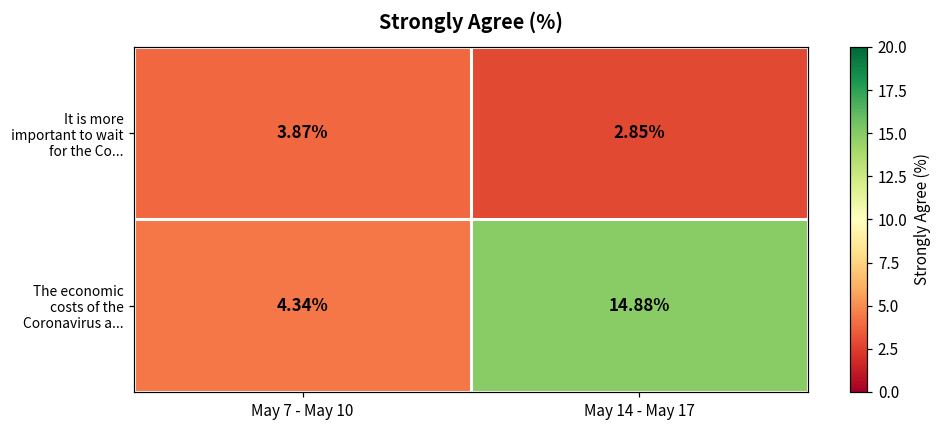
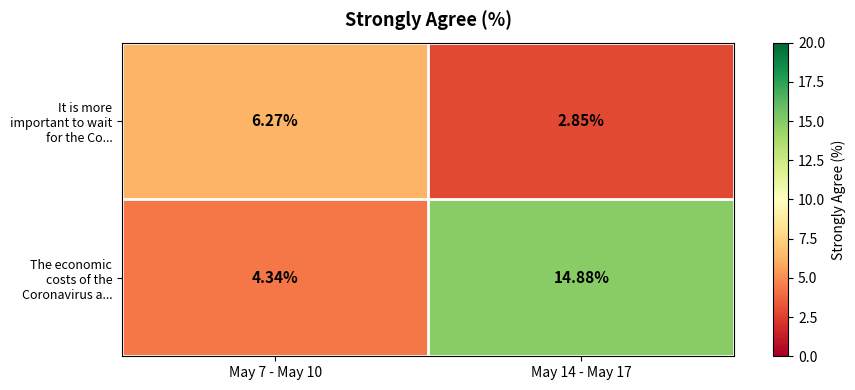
  {
    "It is more important to wait for the Co...": {
-     "May 7 - May 10": "3.87%",
+     "May 7 - May 10": "6.27%",
      "May 14 - May 17": "2.85%"
    },
    "The economic costs of the Coronavirus a...": {
      "May 7 - May 10": "4.34%",
      "May 14 - May 17": "14.88%"
    }
  }
